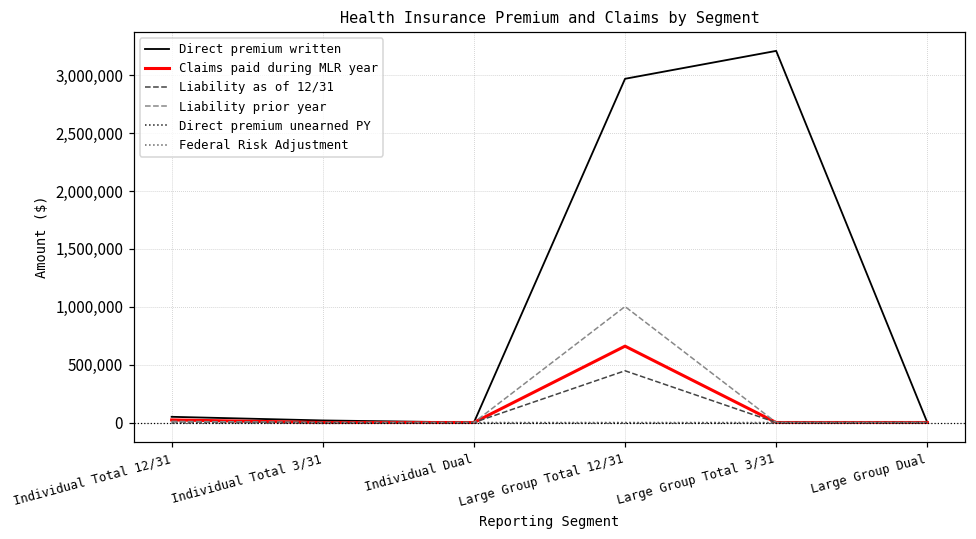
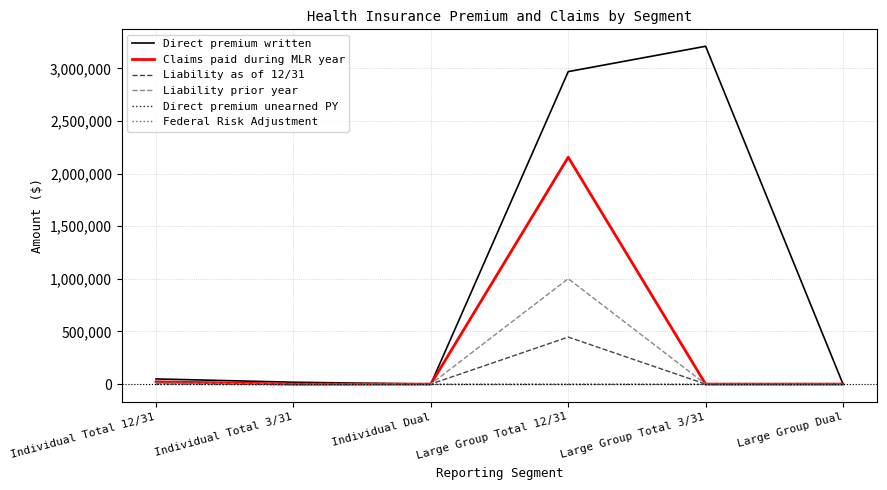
  {
    "Claims paid during MLR year": {
-     "Large Group Total 12/31": "660,000"
+     "Large Group Total 12/31": "2,160,000"
    }
  }
